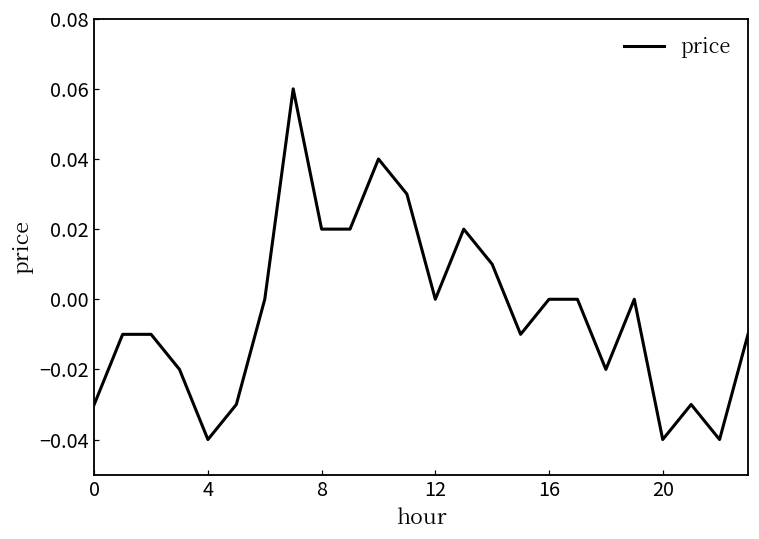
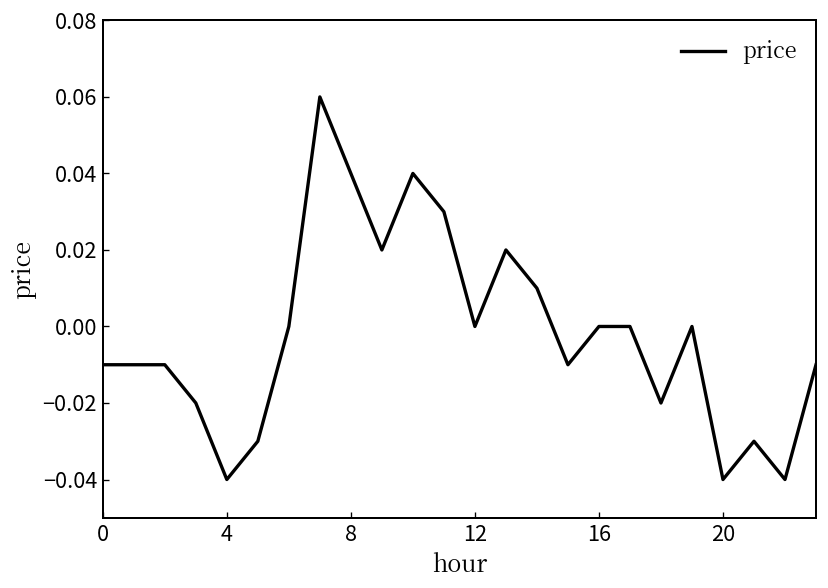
  {
-   "0": -0.03,
+   "0": -0.01,
    "4": -0.04,
-   "8": 0.02,
+   "8": 0.04,
    "12": 0.00,
    "16": 0.00,
    "20": -0.04
  }
